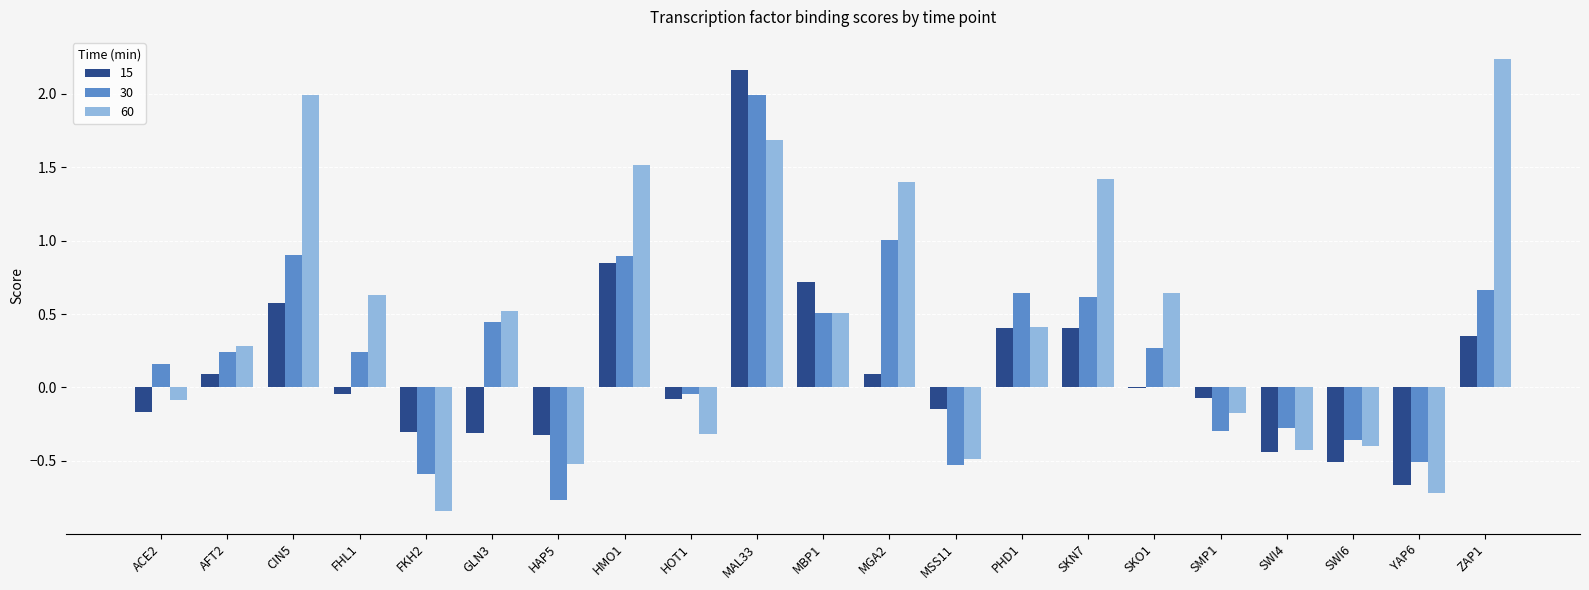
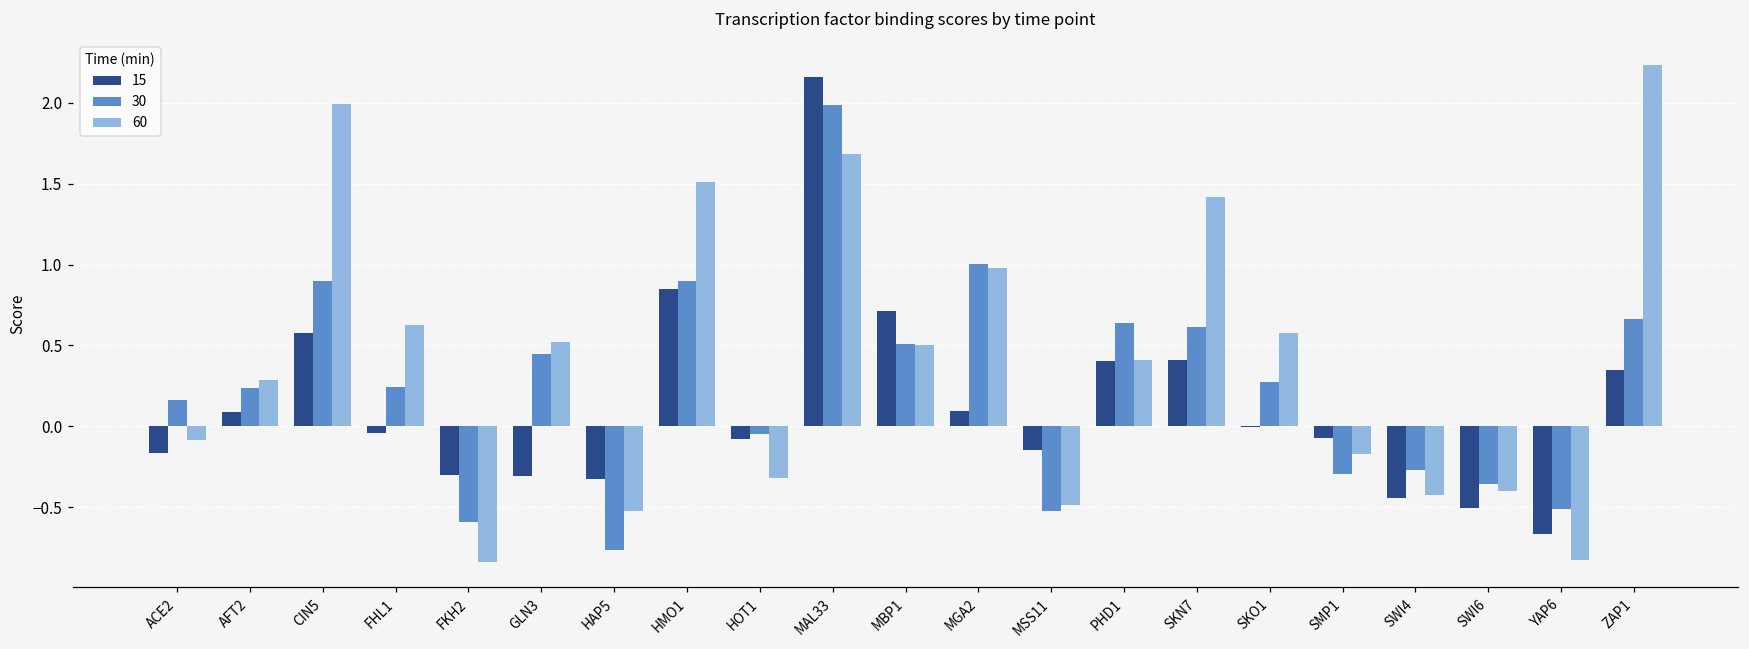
  {
    "15": {
      "ACE2": -0.17,
      "AFT2": 0.09,
      "CIN5": 0.57,
      "FHL1": -0.04,
      "FKH2": -0.30,
      "GLN3": -0.31,
      "HAP5": -0.33,
      "HMO1": 0.85,
      "HOT1": -0.08,
      "MAL33": 2.16,
      "MBP1": 0.72,
      "MGA2": 0.10,
      "MSS11": -0.15,
      "PHD1": 0.40,
      "SKN7": 0.41,
      "SMP1": -0.07,
      "SWI4": -0.44,
      "SWI6": -0.51,
      "YAP6": -0.66,
      "ZAP1": 0.35
    },
    "30": {
      "ACE2": 0.16,
      "AFT2": 0.24,
      "CIN5": 0.90,
      "FHL1": 0.24,
      "FKH2": -0.59,
      "GLN3": 0.45,
      "HAP5": -0.76,
      "HMO1": 0.90,
      "HOT1": -0.05,
      "MAL33": 1.99,
      "MBP1": 0.51,
      "MGA2": 1.00,
      "MSS11": -0.53,
      "PHD1": 0.64,
      "SKN7": 0.62,
      "SKO1": 0.27,
      "SMP1": -0.30,
      "SWI4": -0.27,
      "SWI6": -0.36,
      "YAP6": -0.51,
      "ZAP1": 0.66
    },
    "60": {
      "ACE2": -0.08,
      "AFT2": 0.28,
      "CIN5": 1.99,
      "FHL1": 0.63,
      "FKH2": -0.84,
      "GLN3": 0.52,
      "HAP5": -0.52,
      "HMO1": 1.51,
      "HOT1": -0.32,
      "MAL33": 1.68,
      "MBP1": 0.50,
-     "MGA2": 1.40,
+     "MGA2": 0.98,
      "MSS11": -0.49,
      "PHD1": 0.41,
      "SKN7": 1.42,
-     "SKO1": 0.64,
+     "SKO1": 0.58,
      "SMP1": -0.17,
      "SWI4": -0.42,
      "SWI6": -0.40,
-     "YAP6": -0.72,
+     "YAP6": -0.83,
      "ZAP1": 2.23
    }
  }
